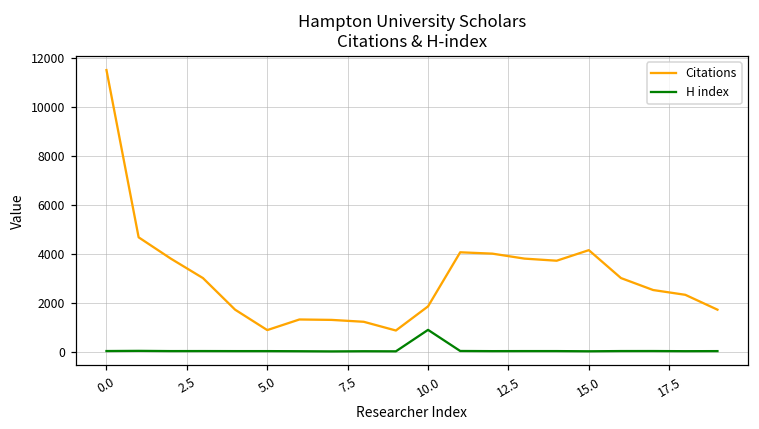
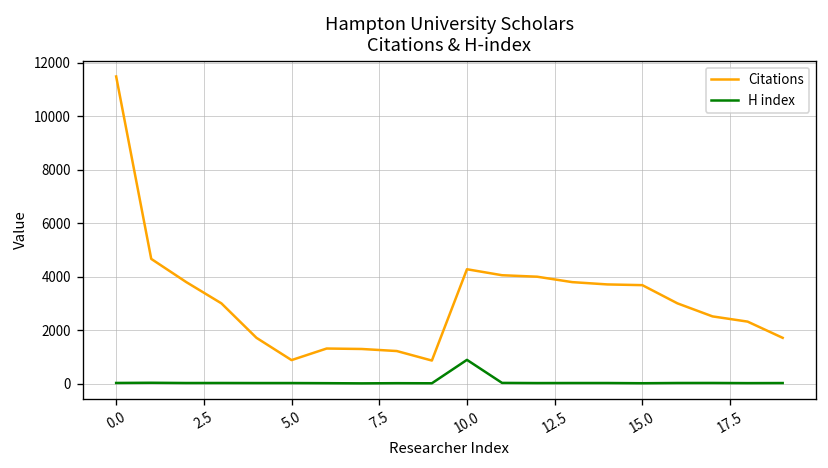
  {
    "Citations": {
      "0.0": 11500,
      "5.0": 900,
-     "10.0": 1900,
-     "15.0": 4100
+     "10.0": 4300,
+     "15.0": 3700
    },
    "H index": {
      "0.0": 0,
      "5.0": 0,
      "10.0": 900,
      "15.0": 0
    }
  }
